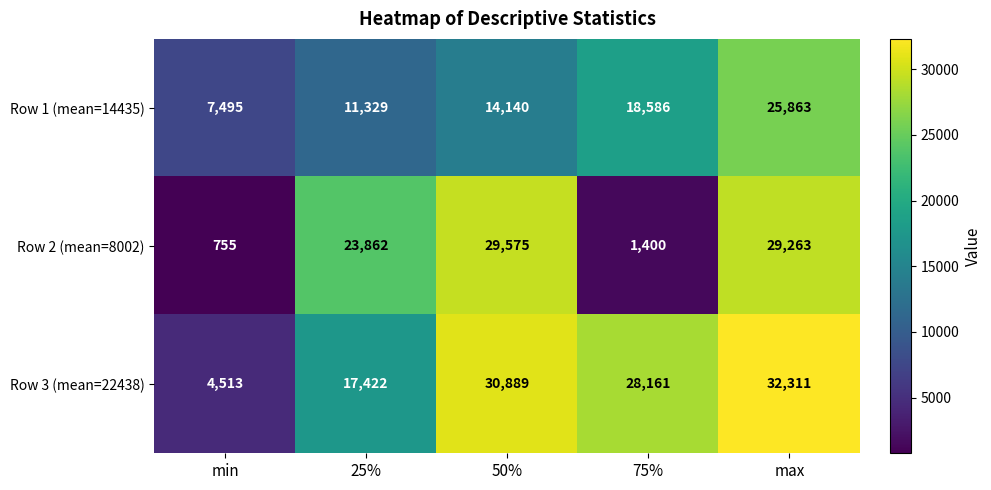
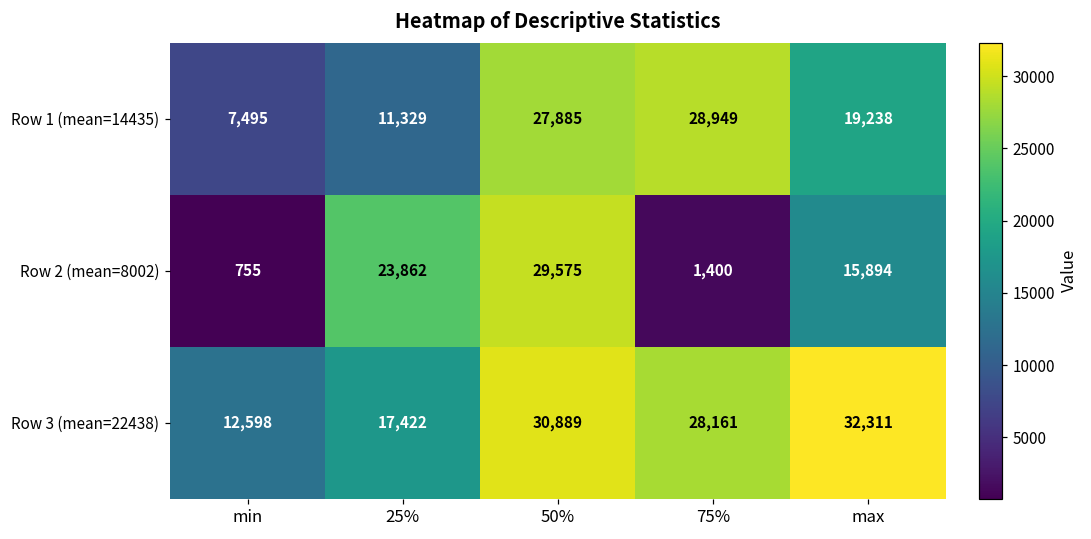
  {
    "Row 1 (mean=14435)": {
      "min": "7,495",
      "25%": "11,329",
-     "50%": "14,140",
-     "75%": "18,586",
-     "max": "25,863"
+     "50%": "27,885",
+     "75%": "28,949",
+     "max": "19,238"
    },
    "Row 2 (mean=8002)": {
      "min": "755",
      "25%": "23,862",
      "50%": "29,575",
      "75%": "1,400",
-     "max": "29,263"
+     "max": "15,894"
    },
    "Row 3 (mean=22438)": {
-     "min": "4,513",
+     "min": "12,598",
      "25%": "17,422",
      "50%": "30,889",
      "75%": "28,161",
      "max": "32,311"
    }
  }
